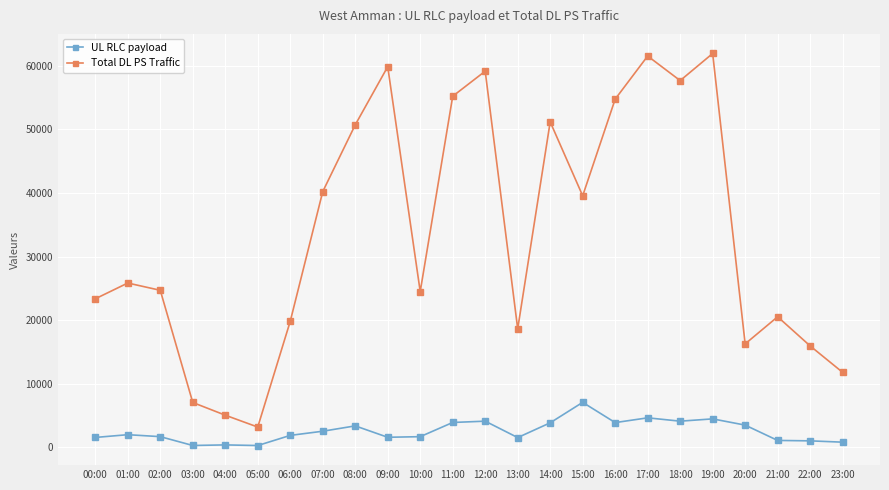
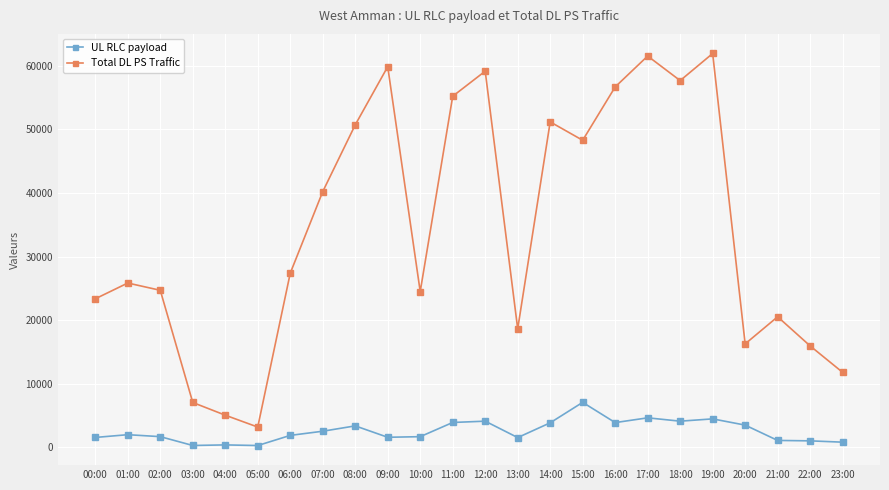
  {
    "UL RLC payload": {
      "00:00": 2000,
      "01:00": 2000,
      "02:00": 2000,
      "03:00": 0,
      "04:00": 0,
      "05:00": 0,
      "06:00": 2000,
      "07:00": 3000,
      "08:00": 3000,
      "09:00": 2000,
      "10:00": 2000,
      "11:00": 4000,
      "12:00": 4000,
      "13:00": 2000,
      "14:00": 4000,
      "15:00": 7000,
      "16:00": 4000,
      "17:00": 5000,
      "18:00": 4000,
      "19:00": 4000,
      "20:00": 4000,
      "21:00": 1000,
      "22:00": 1000,
      "23:00": 1000
    },
    "Total DL PS Traffic": {
      "00:00": 23000,
      "01:00": 26000,
      "02:00": 25000,
      "03:00": 7000,
      "04:00": 5000,
      "05:00": 3000,
-     "06:00": 20000,
+     "06:00": 27000,
      "07:00": 40000,
      "08:00": 51000,
      "09:00": 60000,
      "10:00": 25000,
      "11:00": 55000,
      "12:00": 59000,
      "13:00": 19000,
      "14:00": 51000,
-     "15:00": 40000,
-     "16:00": 55000,
+     "15:00": 48000,
+     "16:00": 57000,
      "17:00": 62000,
      "18:00": 58000,
      "19:00": 62000,
      "20:00": 16000,
      "21:00": 21000,
      "22:00": 16000,
      "23:00": 12000
    }
  }
